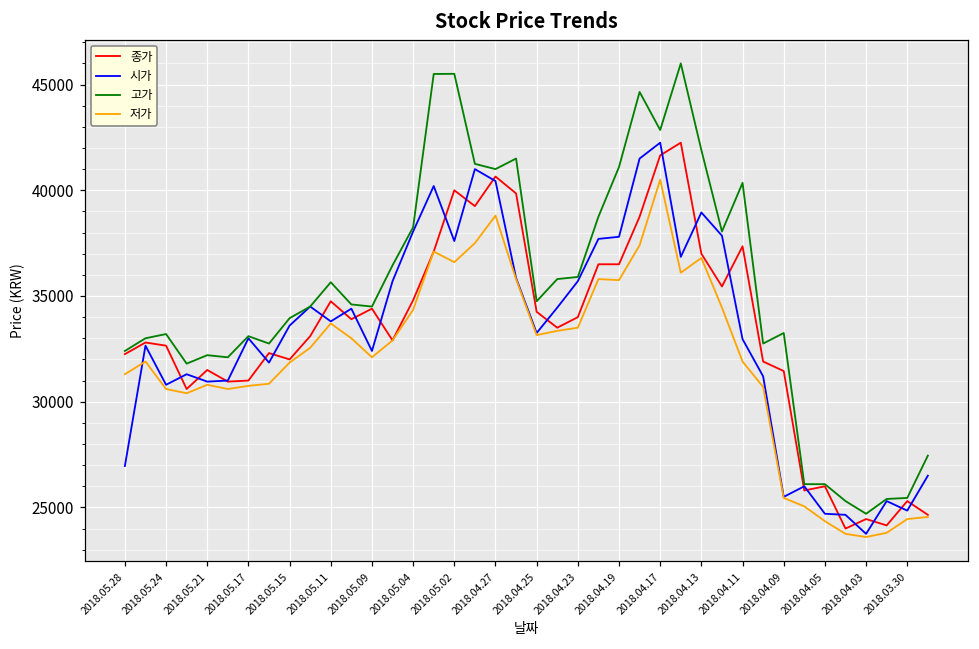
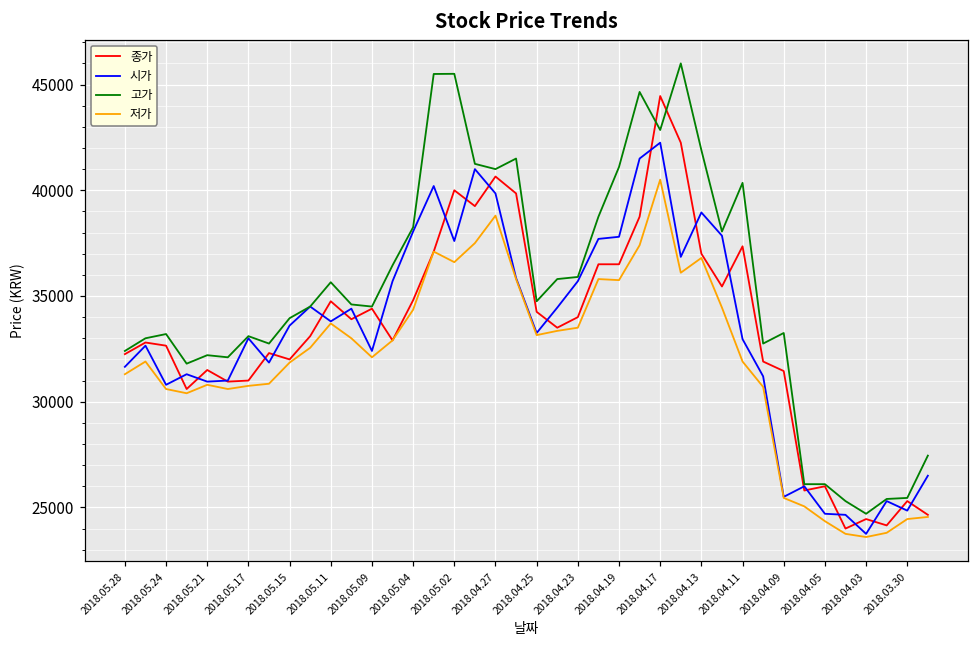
  {
    "종가": {
      "2018.05.28": 32300,
      "2018.05.24": 32700,
      "2018.05.21": 31500,
      "2018.05.17": 31000,
      "2018.05.15": 32000,
      "2018.05.11": 34800,
      "2018.05.04": 34800,
      "2018.05.02": 40000,
      "2018.04.27": 40700,
      "2018.04.25": 34300,
      "2018.04.23": 34000,
      "2018.04.19": 36500,
-     "2018.04.17": 41700,
+     "2018.04.17": 44500,
      "2018.04.13": 37000,
      "2018.04.11": 37400,
      "2018.04.09": 31500,
      "2018.04.03": 24500,
      "2018.03.30": 25300
    },
    "시가": {
-     "2018.05.28": 27000,
+     "2018.05.28": 31700,
      "2018.05.24": 30800,
      "2018.05.21": 31000,
      "2018.05.15": 33600,
      "2018.05.09": 32400,
      "2018.05.04": 38100,
      "2018.05.02": 37600,
-     "2018.04.27": 40400,
+     "2018.04.27": 39900,
      "2018.04.23": 35700,
      "2018.04.19": 37800,
      "2018.04.17": 42300,
      "2018.04.13": 39000,
      "2018.04.11": 33000,
      "2018.04.05": 24700,
      "2018.04.03": 23800,
      "2018.03.30": 24900
    },
    "고가": {
      "2018.05.28": 32400,
      "2018.05.24": 33200,
      "2018.05.21": 32200,
      "2018.05.15": 34000,
      "2018.05.11": 35700,
      "2018.05.04": 38300,
      "2018.05.02": 45500,
      "2018.04.27": 41000,
      "2018.04.25": 34800,
      "2018.04.23": 35900,
      "2018.04.19": 41100,
      "2018.04.17": 42900,
      "2018.04.13": 41900,
      "2018.04.11": 40400,
      "2018.04.09": 33300,
      "2018.04.03": 24700,
      "2018.03.30": 25500
    },
    "저가": {
      "2018.05.28": 31300,
      "2018.05.24": 30600,
      "2018.05.21": 30800,
      "2018.05.17": 30800,
      "2018.05.15": 31900,
      "2018.05.09": 32100,
      "2018.05.04": 34400,
      "2018.05.02": 36600,
      "2018.04.27": 38800,
      "2018.04.23": 33500,
      "2018.04.19": 35800,
      "2018.04.17": 40500,
      "2018.04.13": 36800,
      "2018.04.11": 31900,
      "2018.04.05": 24400,
      "2018.04.03": 23600,
      "2018.03.30": 24500
    }
  }
